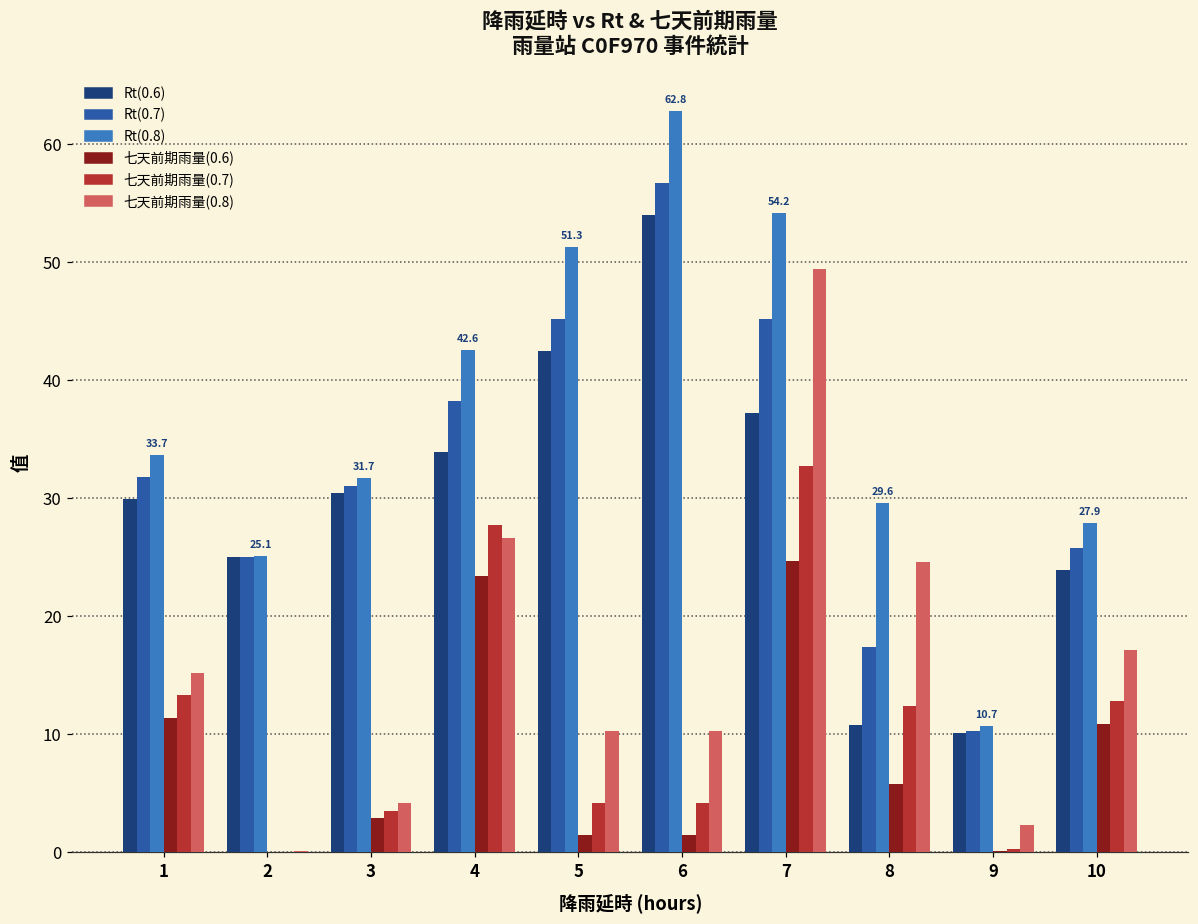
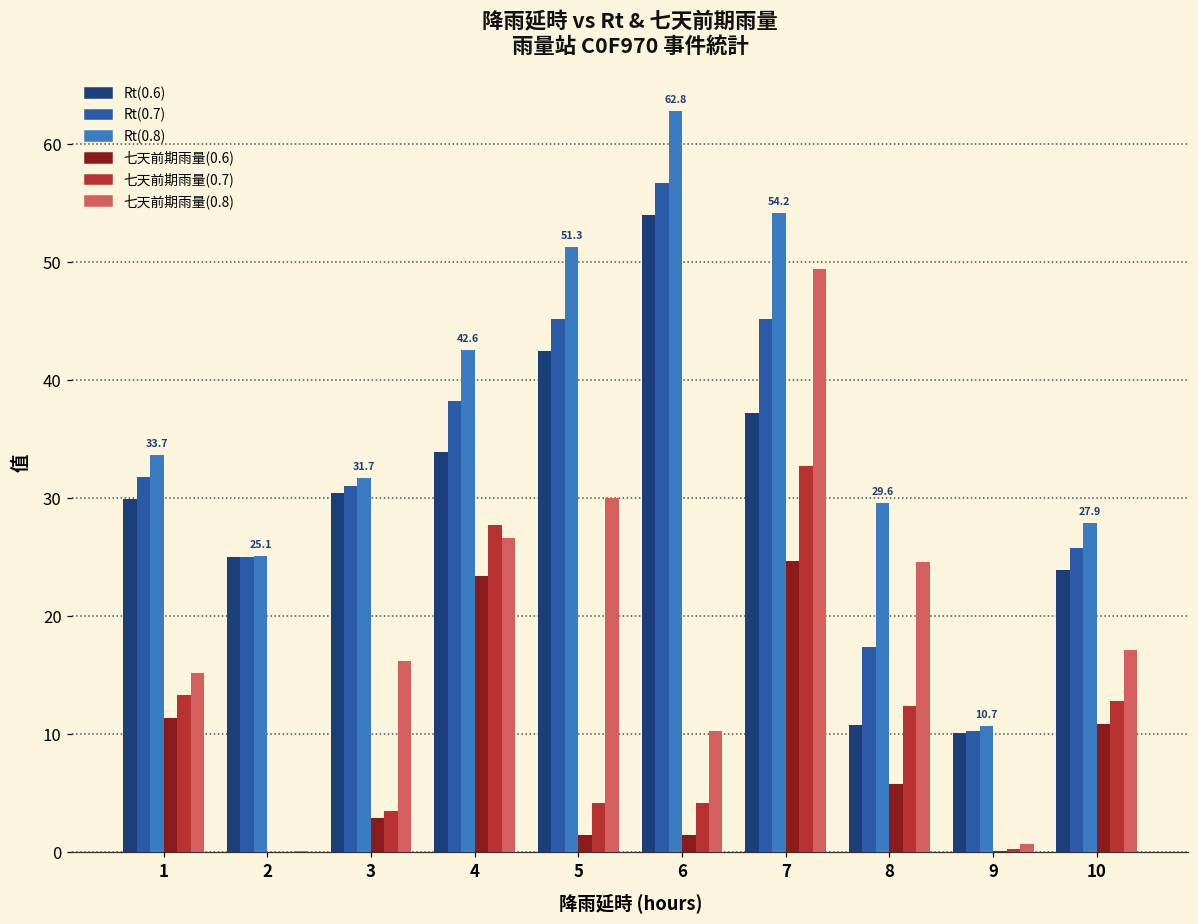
  {
    "七天前期雨量(0.8)": {
      "1": 15.2,
-     "3": 4.2,
+     "3": 16.2,
      "4": 26.6,
-     "5": 10.3,
+     "5": 30.0,
      "6": 10.3,
      "7": 49.4,
      "8": 24.6,
-     "9": 2.3,
+     "9": 0.7,
      "10": 17.1
    }
  }
